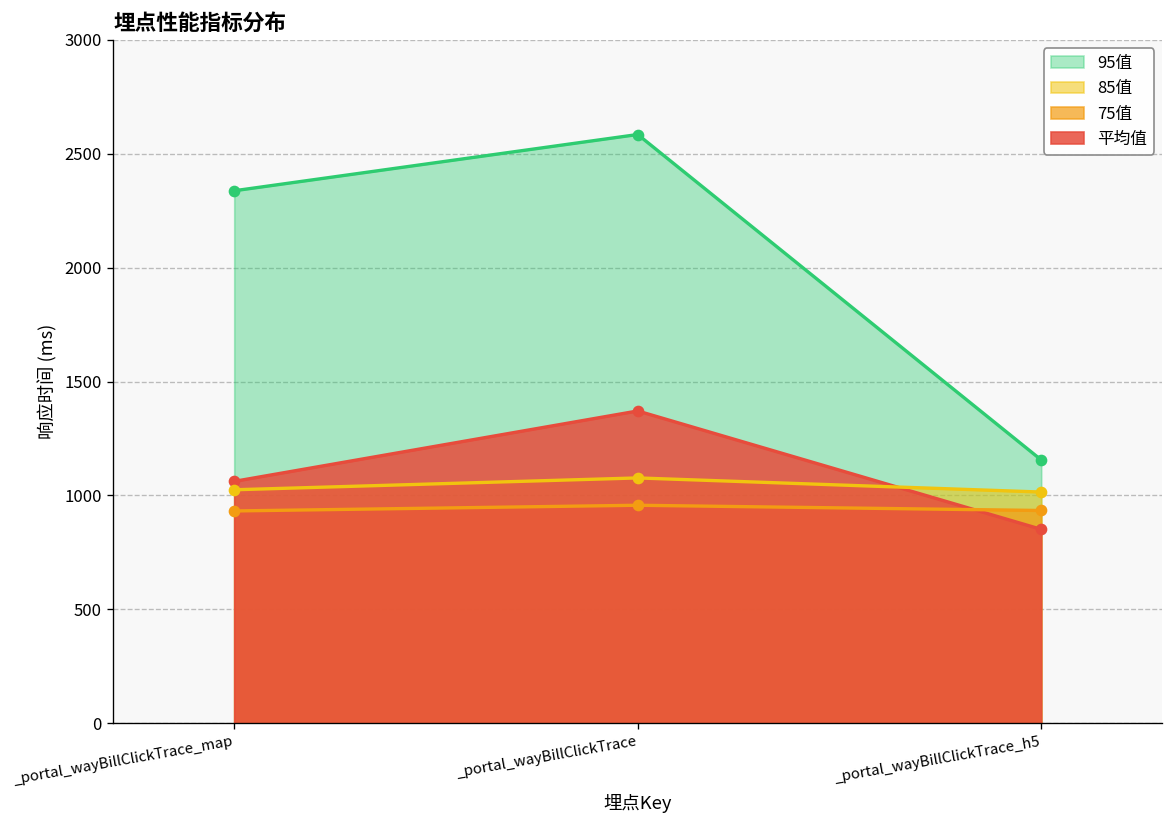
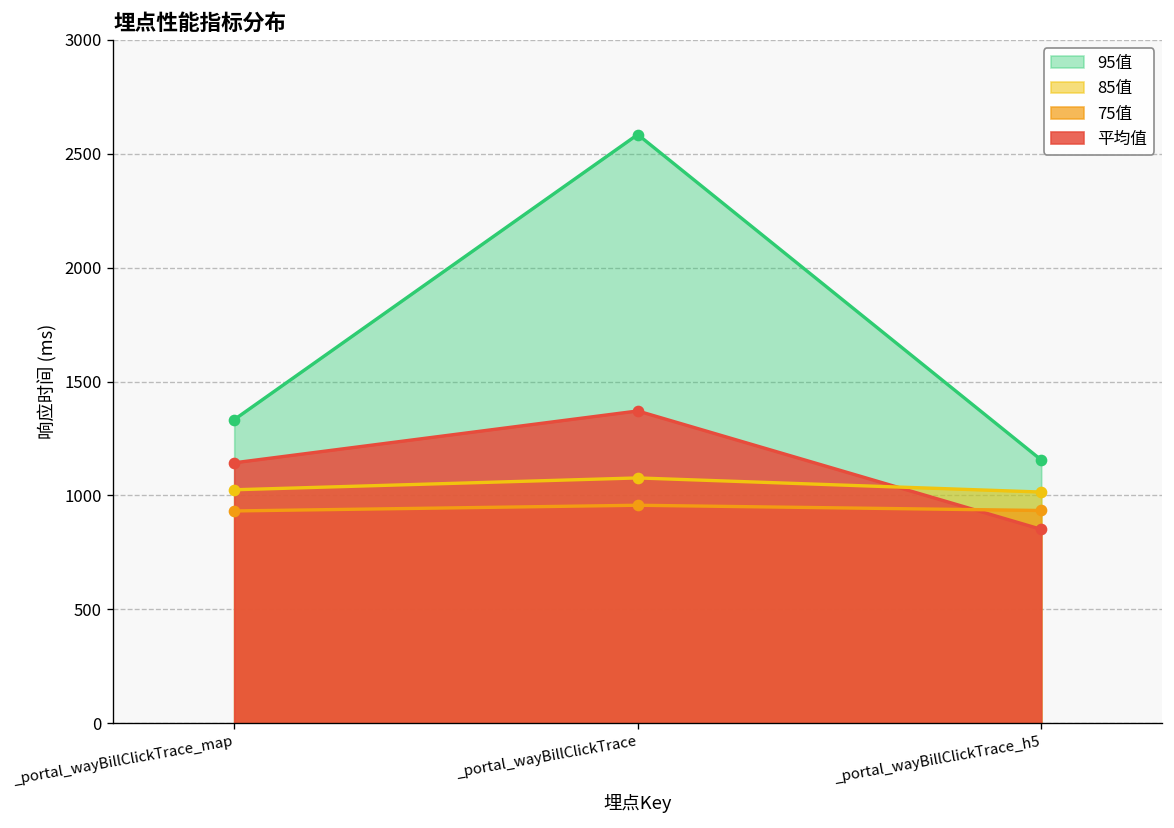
  {
    "95值": {
-     "_portal_wayBillClickTrace_map": 2340,
+     "_portal_wayBillClickTrace_map": 1330,
      "_portal_wayBillClickTrace": 2590,
      "_portal_wayBillClickTrace_h5": 1160
    },
    "平均值": {
-     "_portal_wayBillClickTrace_map": 1060,
+     "_portal_wayBillClickTrace_map": 1140,
      "_portal_wayBillClickTrace": 1370,
      "_portal_wayBillClickTrace_h5": 850
    }
  }
